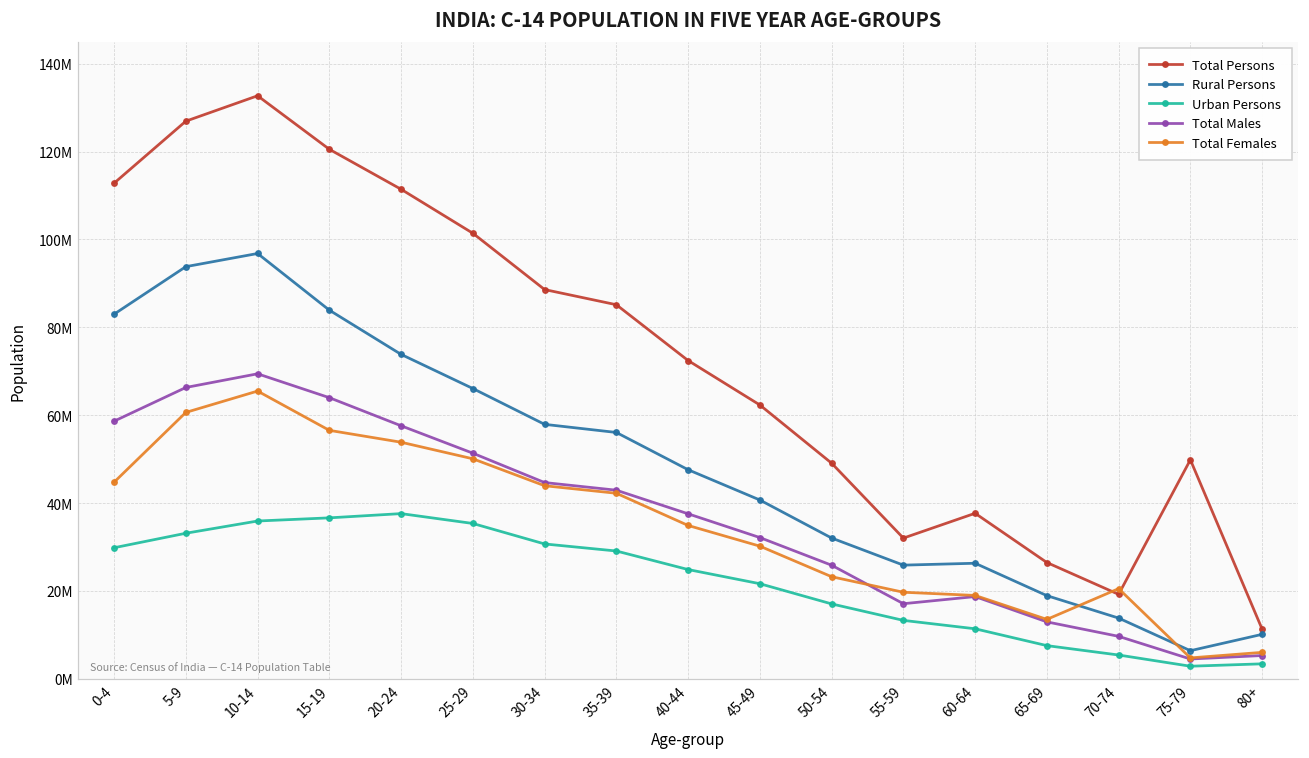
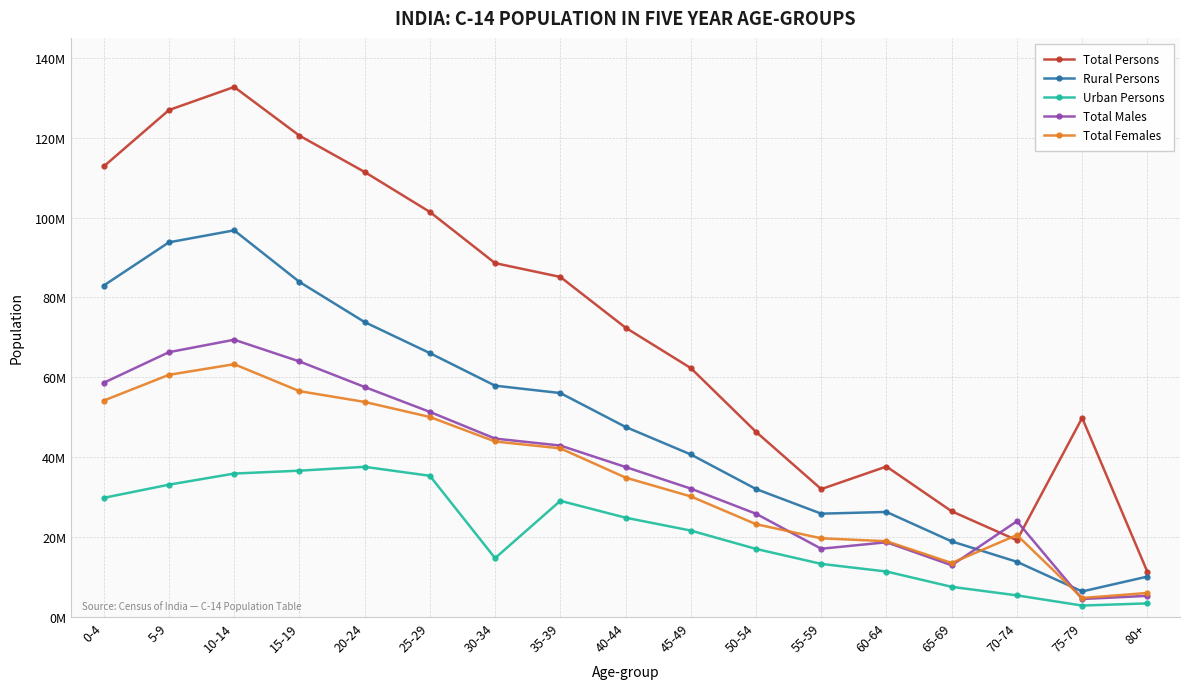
  {
    "Total Persons": {
      "0-4": 113000000,
      "5-9": 127000000,
      "10-14": 133000000,
      "15-19": 121000000,
      "20-24": 111000000,
      "25-29": 101000000,
      "30-34": 89000000,
      "35-39": 85000000,
      "40-44": 72000000,
      "45-49": 62000000,
-     "50-54": 49000000,
+     "50-54": 46000000,
      "55-59": 32000000,
      "60-64": 38000000,
      "65-69": 26000000,
      "70-74": 19000000,
      "75-79": 50000000,
      "80+": 11000000
    },
    "Rural Persons": {
      "0-4": 83000000,
      "5-9": 94000000,
      "10-14": 97000000,
      "15-19": 84000000,
      "20-24": 74000000,
      "25-29": 66000000,
      "30-34": 58000000,
      "35-39": 56000000,
      "40-44": 48000000,
      "45-49": 41000000,
      "50-54": 32000000,
      "55-59": 26000000,
      "60-64": 26000000,
      "65-69": 19000000,
      "70-74": 14000000,
      "75-79": 6000000,
      "80+": 10000000
    },
    "Urban Persons": {
      "0-4": 30000000,
      "5-9": 33000000,
      "10-14": 36000000,
      "15-19": 37000000,
      "20-24": 38000000,
      "25-29": 35000000,
-     "30-34": 31000000,
+     "30-34": 15000000,
      "35-39": 29000000,
      "40-44": 25000000,
      "45-49": 22000000,
      "50-54": 17000000,
      "55-59": 13000000,
      "60-64": 11000000,
      "65-69": 8000000,
      "70-74": 5000000,
      "75-79": 3000000,
      "80+": 3000000
    },
    "Total Males": {
      "0-4": 59000000,
      "5-9": 66000000,
      "10-14": 69000000,
      "15-19": 64000000,
      "20-24": 58000000,
      "25-29": 51000000,
      "30-34": 45000000,
      "35-39": 43000000,
      "40-44": 38000000,
      "45-49": 32000000,
      "50-54": 26000000,
      "55-59": 17000000,
-     "70-74": 10000000,
+     "70-74": 24000000,
      "80+": 5000000
    },
    "Total Females": {
-     "0-4": 45000000,
+     "0-4": 54000000,
      "5-9": 61000000,
-     "10-14": 65000000,
+     "10-14": 63000000,
      "15-19": 57000000,
      "20-24": 54000000,
      "25-29": 50000000,
      "30-34": 44000000,
      "35-39": 42000000,
      "40-44": 35000000,
      "45-49": 30000000,
      "50-54": 23000000,
      "55-59": 20000000,
      "70-74": 21000000,
      "80+": 6000000
    }
  }
